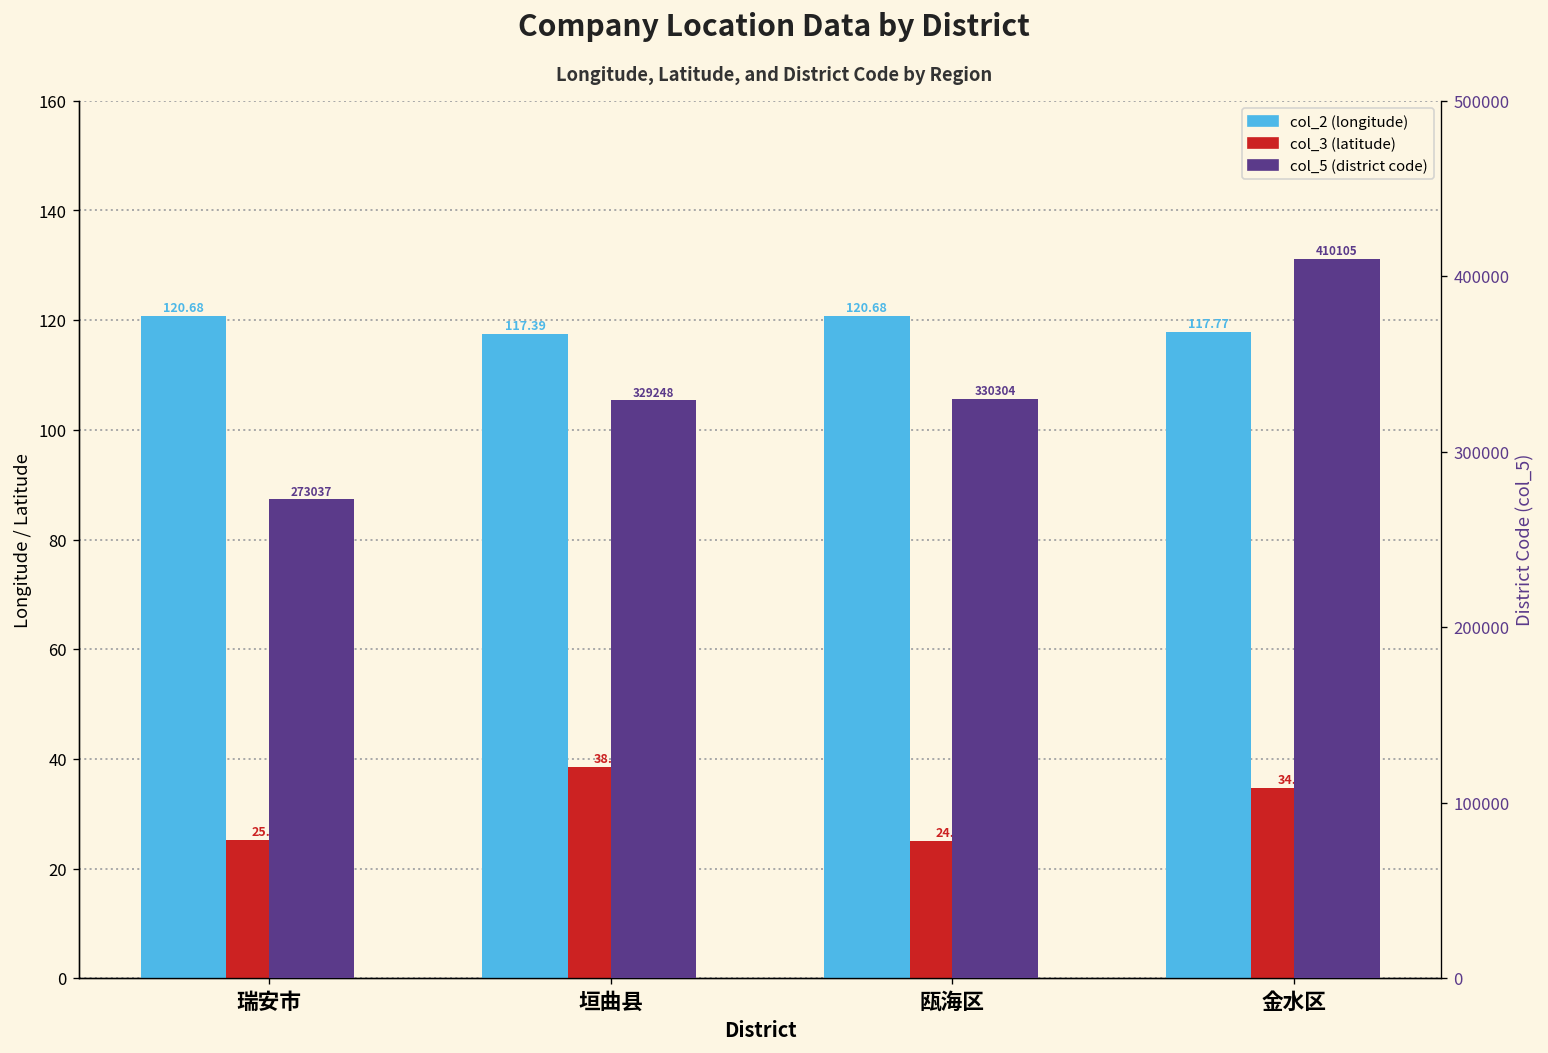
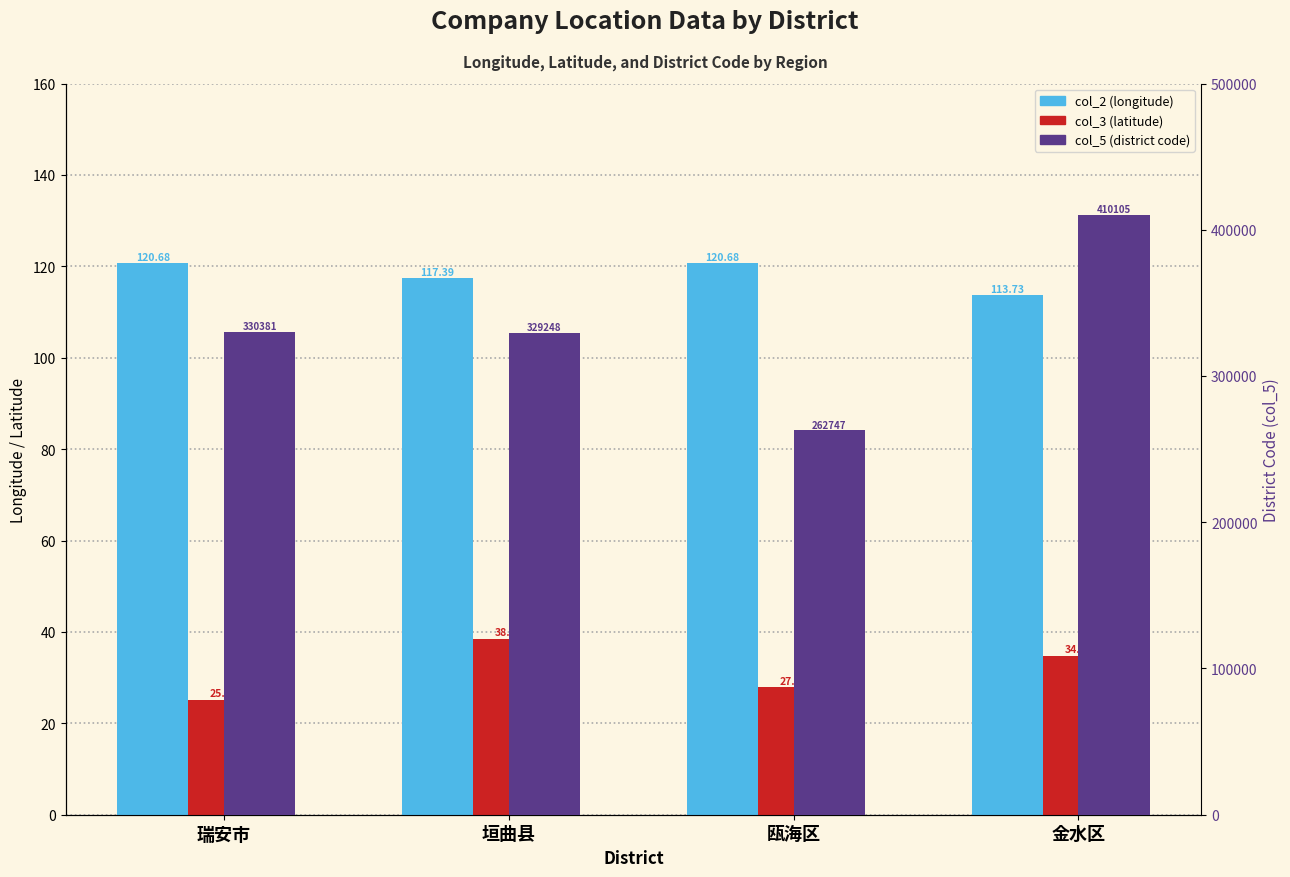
  {
    "col_2 (longitude)": {
      "瑞安市": 120.68,
      "垣曲县": 117.39,
      "瓯海区": 120.68,
-     "金水区": 117.77
+     "金水区": 113.73
    },
    "col_3 (latitude)": {
      "瑞安市": 25.17,
      "垣曲县": 38.48,
-     "瓯海区": 24.95,
+     "瓯海区": 27.86,
      "金水区": 34.77
    },
    "col_5 (district code)": {
-     "瑞安市": 273037,
+     "瑞安市": 330381,
      "垣曲县": 329248,
-     "瓯海区": 330304,
+     "瓯海区": 262747,
      "金水区": 410105
    }
  }
